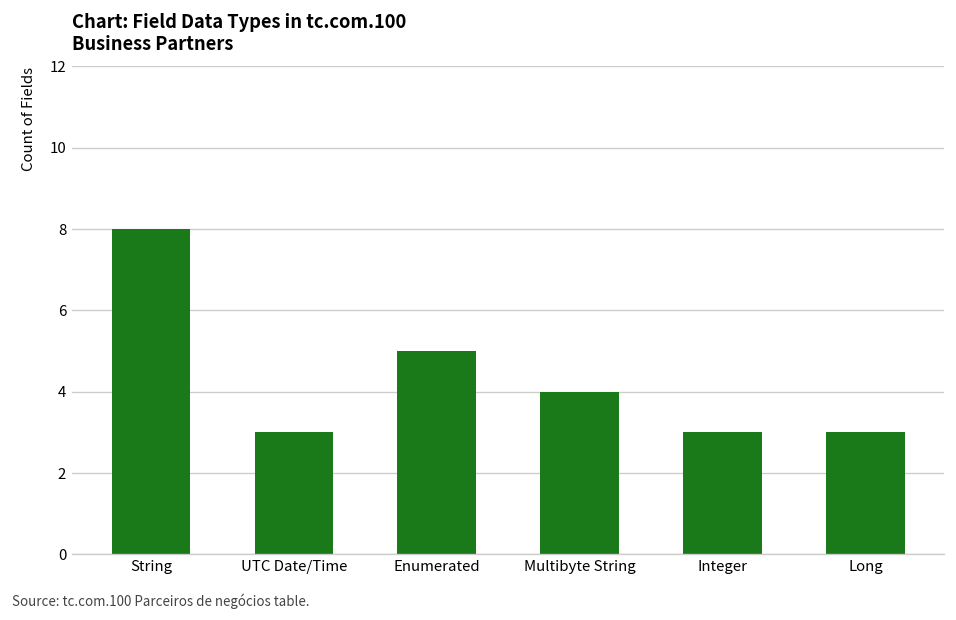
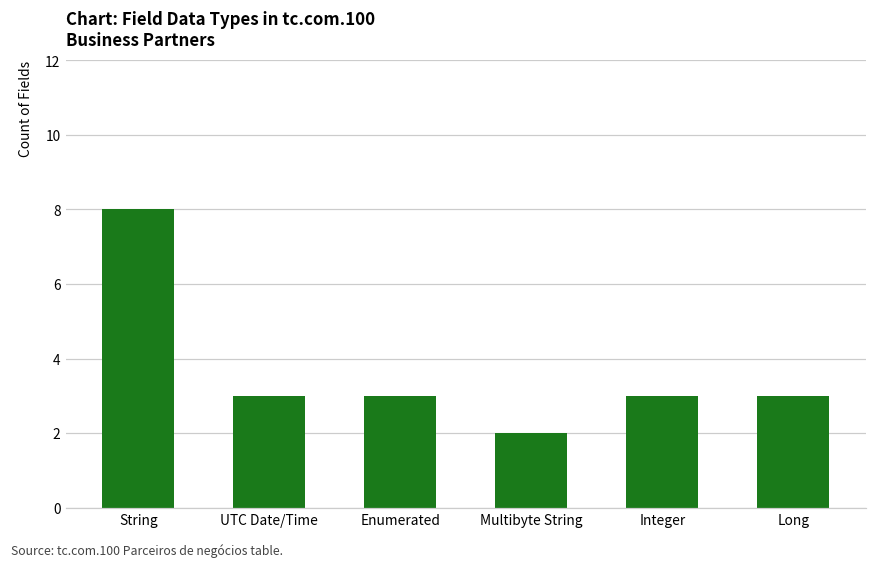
  {
    "String": 8,
    "UTC Date/Time": 3,
-   "Enumerated": 5,
-   "Multibyte String": 4,
+   "Enumerated": 3,
+   "Multibyte String": 2,
    "Integer": 3,
    "Long": 3
  }
